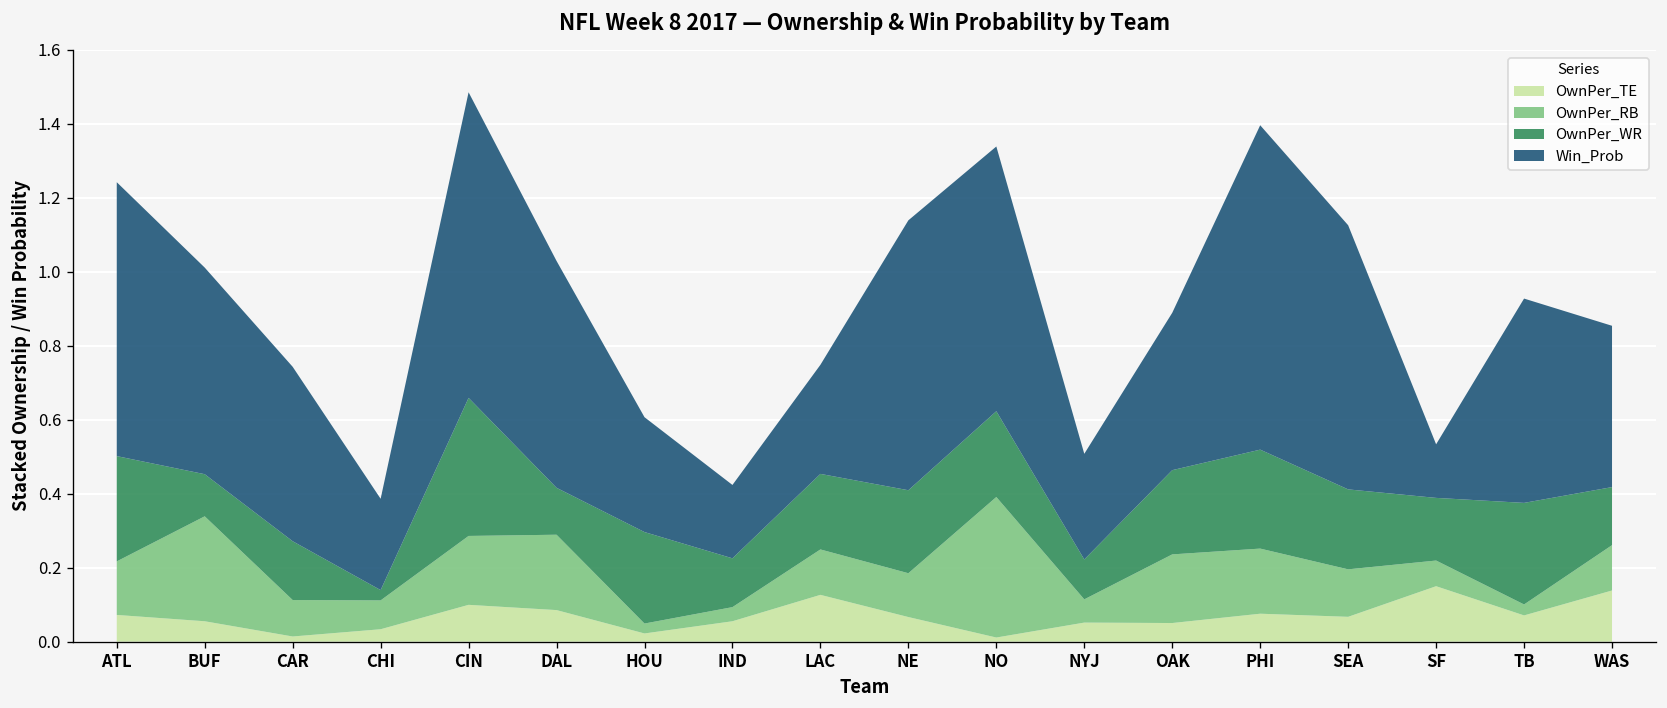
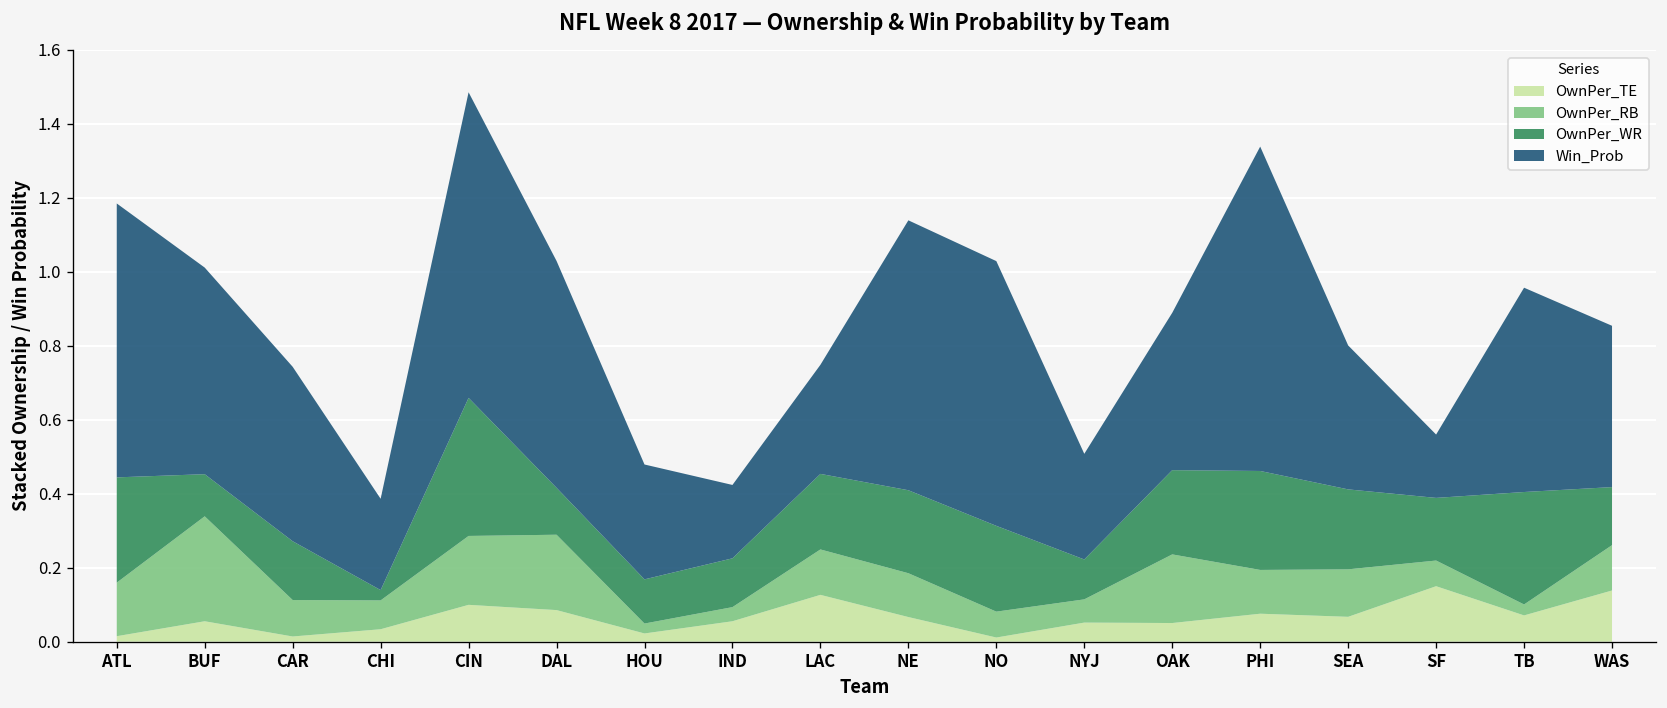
  {
    "OwnPer_TE": {
-     "ATL": 0.07,
+     "ATL": 0.01,
      "BUF": 0.06,
      "CAR": 0.01,
      "CHI": 0.03,
      "CIN": 0.10,
      "DAL": 0.09,
      "HOU": 0.02,
      "IND": 0.06,
      "LAC": 0.13,
      "NE": 0.07,
      "NO": 0.01,
      "NYJ": 0.05,
      "OAK": 0.05,
      "PHI": 0.08,
      "SEA": 0.07,
      "SF": 0.15,
      "TB": 0.07,
      "WAS": 0.14
    },
    "OwnPer_RB": {
      "ATL": 0.14,
      "BUF": 0.28,
      "CAR": 0.10,
      "CHI": 0.08,
      "CIN": 0.19,
      "DAL": 0.20,
      "HOU": 0.03,
      "IND": 0.04,
      "LAC": 0.12,
      "NE": 0.12,
-     "NO": 0.38,
+     "NO": 0.07,
      "NYJ": 0.06,
      "OAK": 0.19,
-     "PHI": 0.18,
+     "PHI": 0.12,
      "SEA": 0.13,
      "SF": 0.07,
      "TB": 0.03,
      "WAS": 0.12
    },
    "OwnPer_WR": {
      "ATL": 0.28,
      "BUF": 0.11,
      "CAR": 0.16,
      "CHI": 0.03,
      "CIN": 0.37,
      "DAL": 0.13,
-     "HOU": 0.25,
+     "HOU": 0.12,
      "IND": 0.13,
      "LAC": 0.20,
      "NE": 0.22,
      "NO": 0.23,
      "NYJ": 0.11,
      "OAK": 0.23,
      "PHI": 0.27,
      "SEA": 0.22,
      "SF": 0.17,
-     "TB": 0.27,
+     "TB": 0.30,
      "WAS": 0.16
    },
    "Win_Prob": {
      "ATL": 0.74,
      "BUF": 0.56,
      "CAR": 0.47,
      "CHI": 0.25,
      "CIN": 0.83,
      "DAL": 0.61,
      "HOU": 0.31,
      "IND": 0.20,
      "LAC": 0.29,
      "NE": 0.73,
      "NO": 0.72,
      "NYJ": 0.29,
      "OAK": 0.43,
      "PHI": 0.88,
-     "SEA": 0.71,
-     "SF": 0.14,
+     "SEA": 0.39,
+     "SF": 0.17,
      "TB": 0.55,
      "WAS": 0.44
    }
  }
